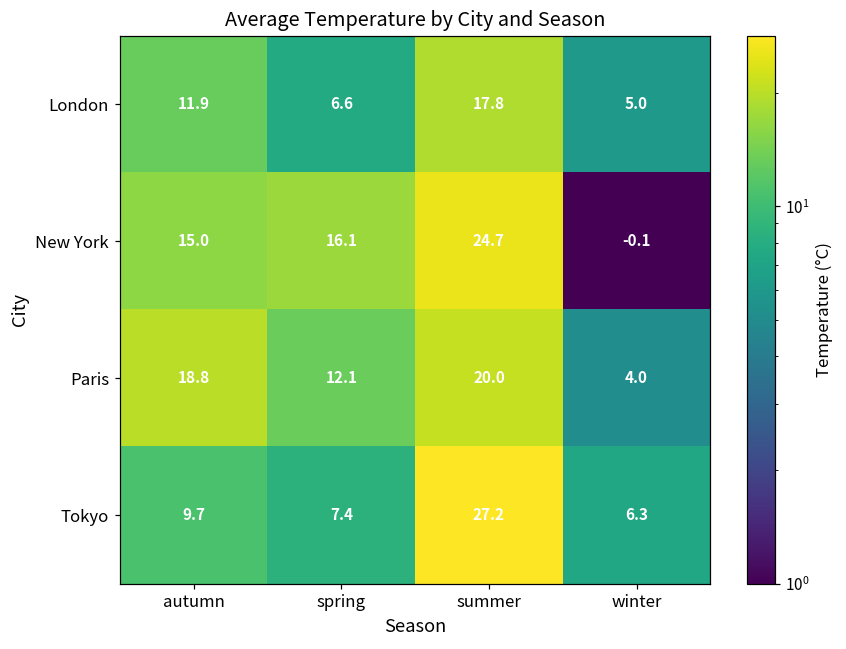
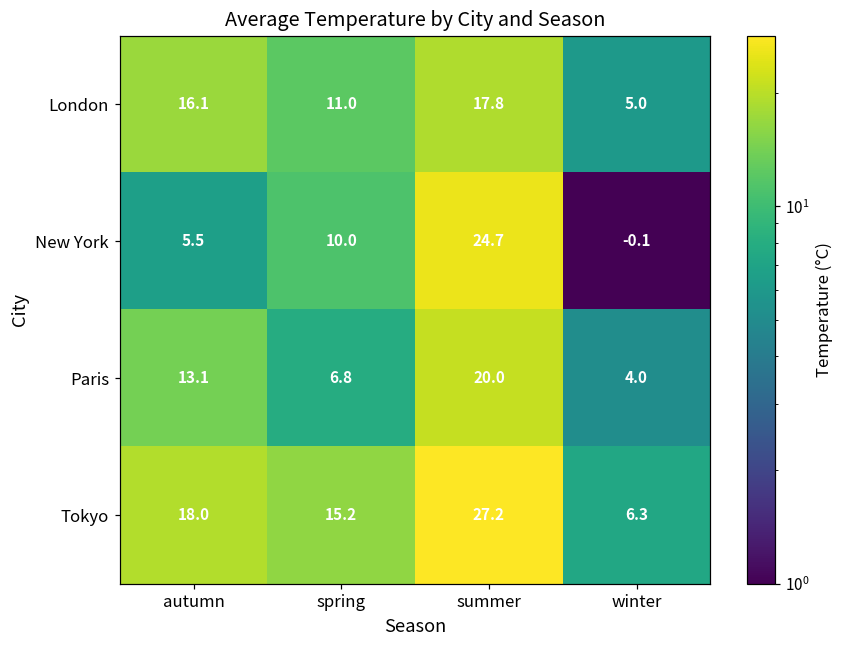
  {
    "London": {
-     "autumn": 11.9,
-     "spring": 6.6,
+     "autumn": 16.1,
+     "spring": 11.0,
      "summer": 17.8,
      "winter": 5.0
    },
    "New York": {
-     "autumn": 15.0,
-     "spring": 16.1,
+     "autumn": 5.5,
+     "spring": 10.0,
      "summer": 24.7,
      "winter": -0.1
    },
    "Paris": {
-     "autumn": 18.8,
-     "spring": 12.1,
+     "autumn": 13.1,
+     "spring": 6.8,
      "summer": 20.0,
      "winter": 4.0
    },
    "Tokyo": {
-     "autumn": 9.7,
-     "spring": 7.4,
+     "autumn": 18.0,
+     "spring": 15.2,
      "summer": 27.2,
      "winter": 6.3
    }
  }
